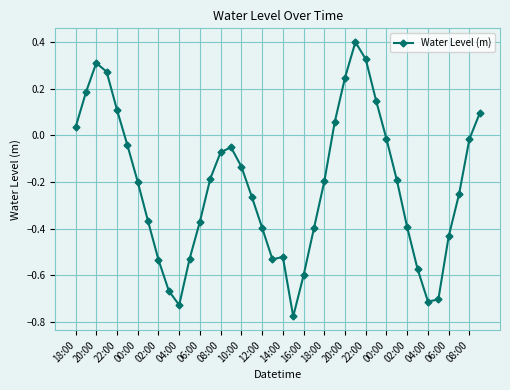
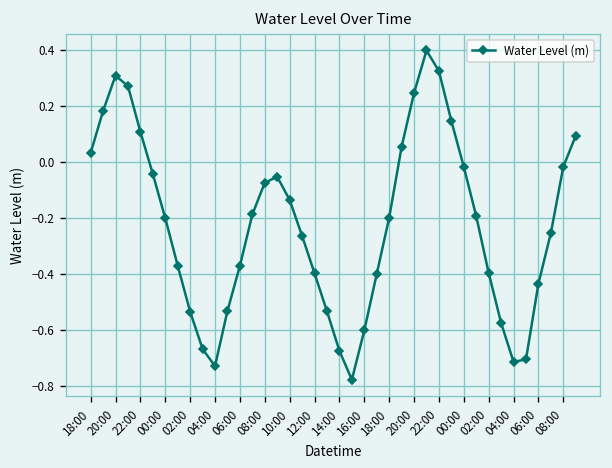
  {
    "10:00": -0.13,
    "12:00": -0.40,
-   "14:00": -0.52,
+   "14:00": -0.67,
    "16:00": -0.60
  }
